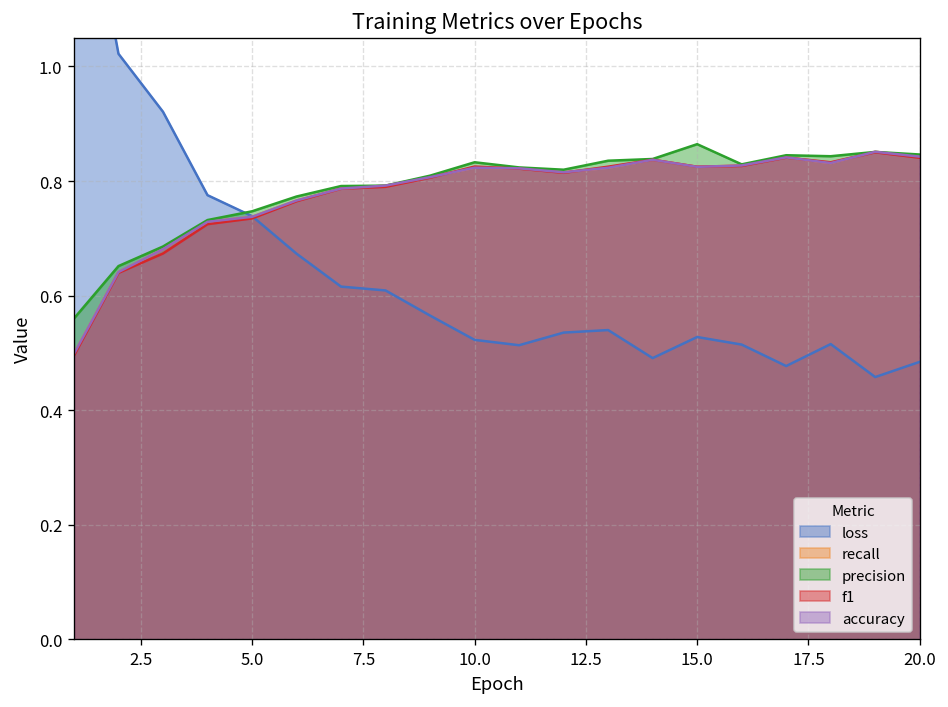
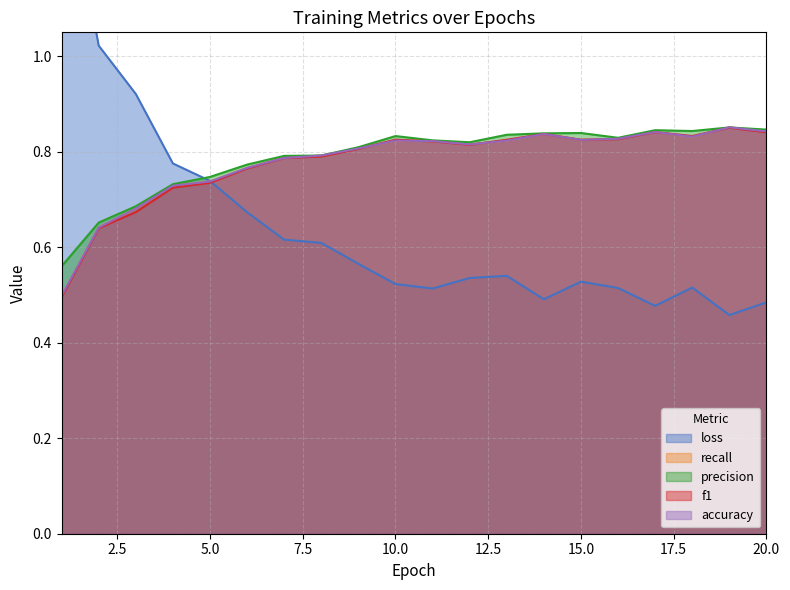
  {
    "precision": {
      "5.0": 0.75,
      "10.0": 0.83,
-     "15.0": 0.86
+     "15.0": 0.84
    }
  }
